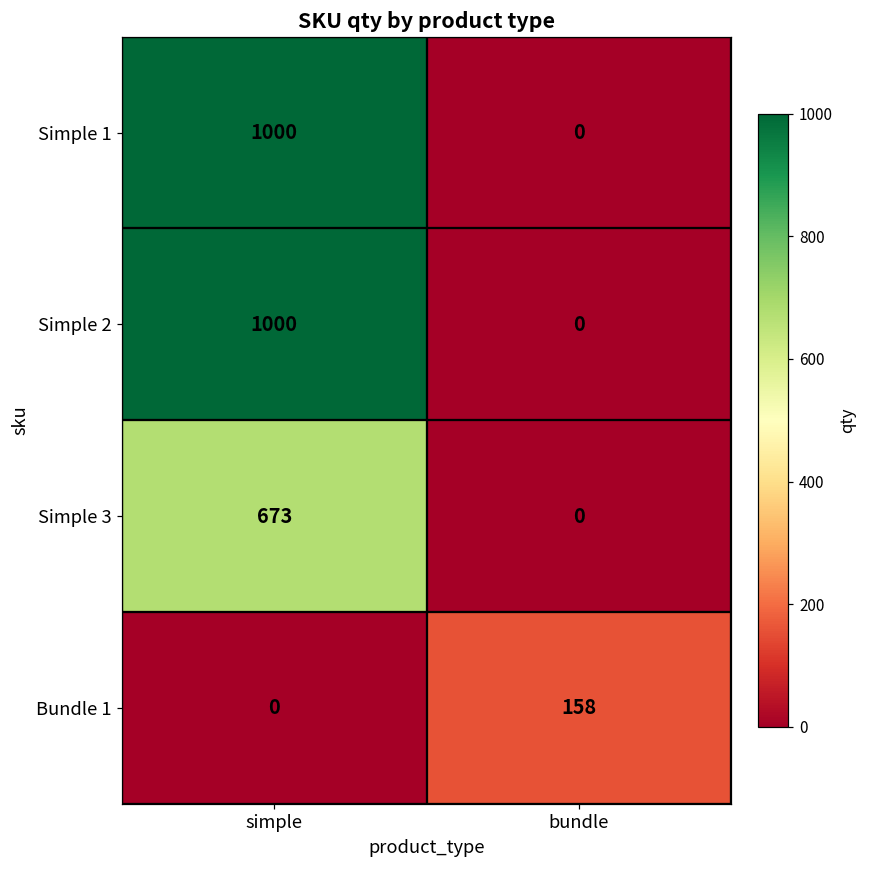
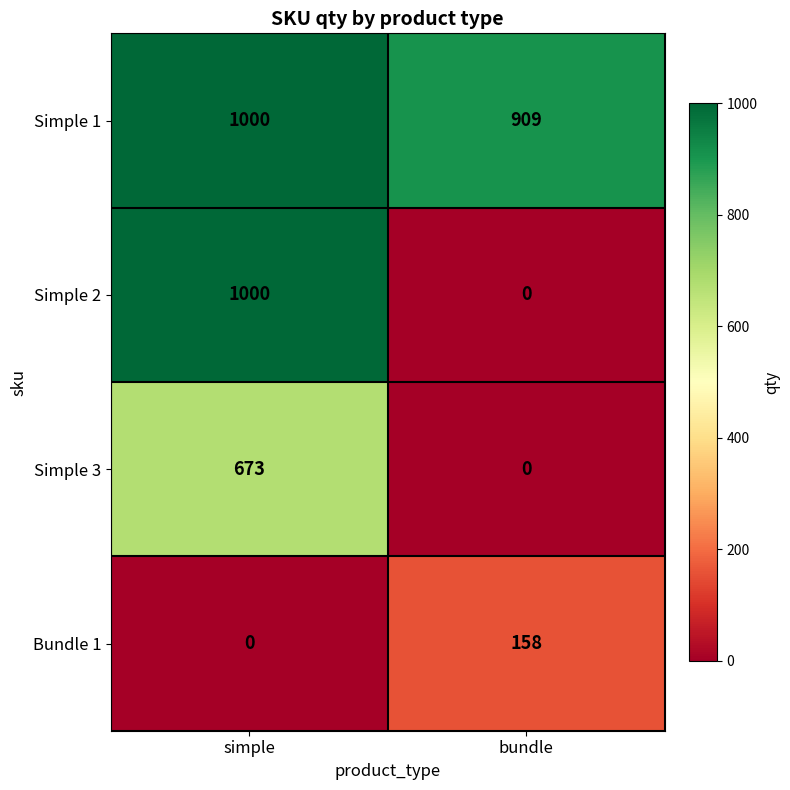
  {
    "Simple 1": {
      "simple": 1000,
-     "bundle": 0
+     "bundle": 909
    },
    "Simple 2": {
      "simple": 1000,
      "bundle": 0
    },
    "Simple 3": {
      "simple": 673,
      "bundle": 0
    },
    "Bundle 1": {
      "simple": 0,
      "bundle": 158
    }
  }
